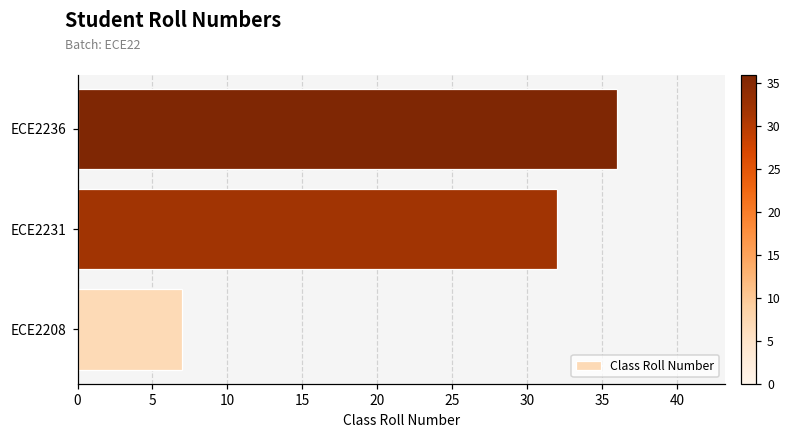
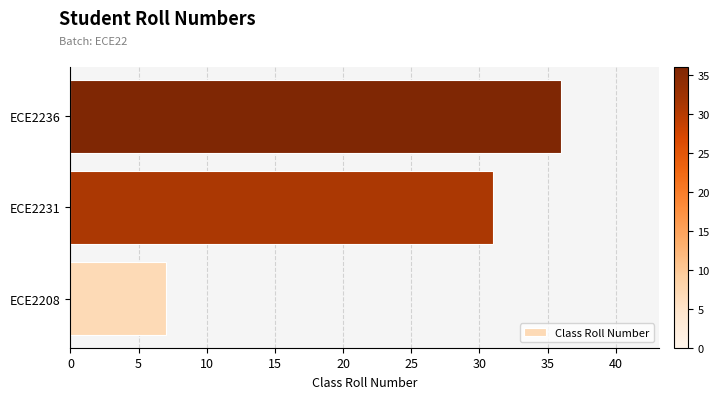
  {
    "ECE2236": 36,
-   "ECE2231": 32,
+   "ECE2231": 31,
    "ECE2208": 7
  }
